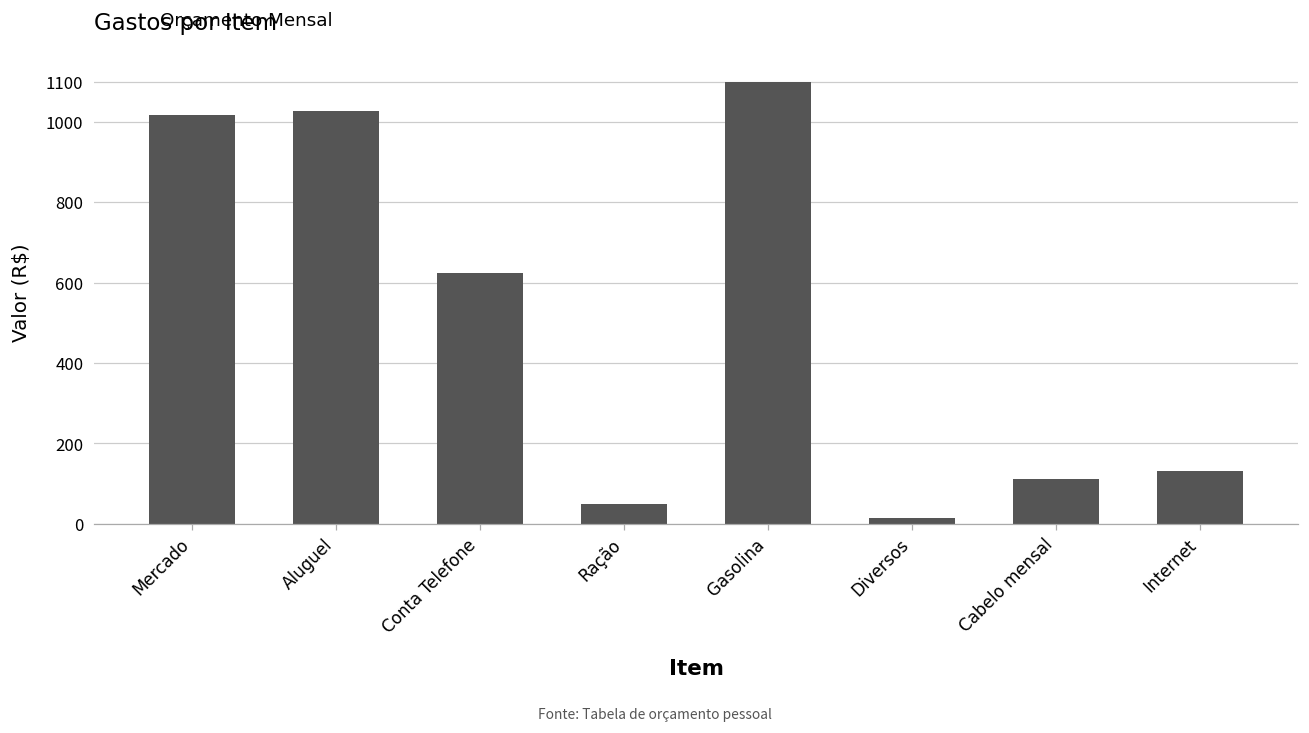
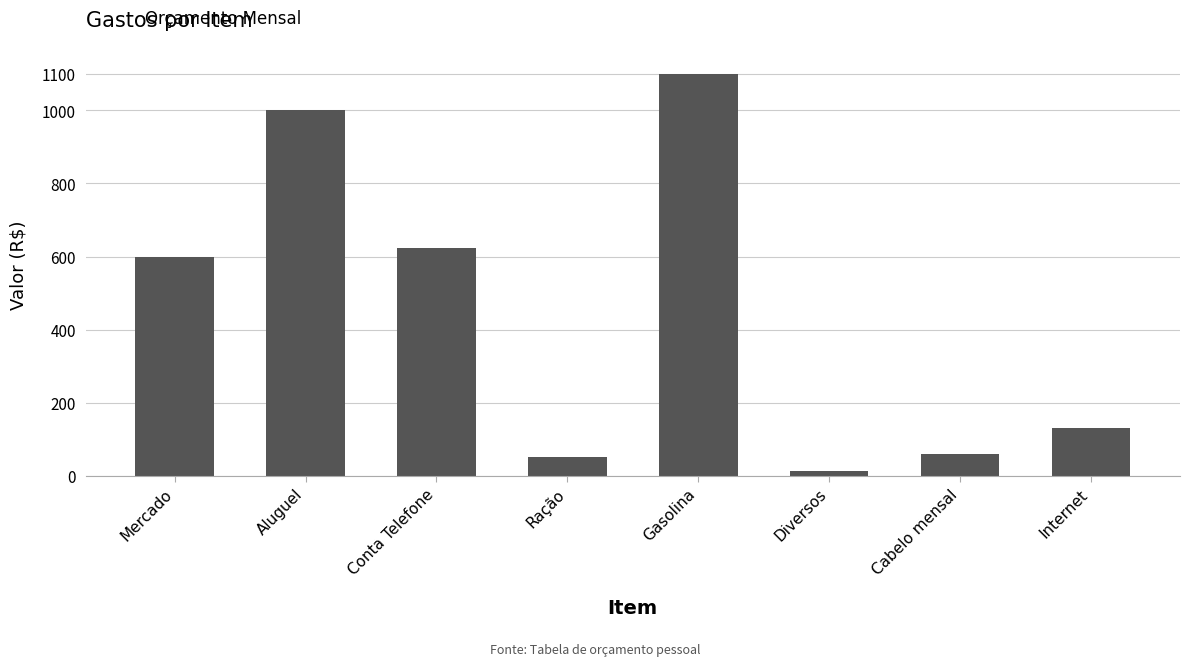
  {
-   "Mercado": 1020,
-   "Aluguel": 1030,
+   "Mercado": 600,
+   "Aluguel": 1000,
    "Conta Telefone": 620,
    "Ração": 50,
    "Gasolina": 1100,
    "Diversos": 10,
-   "Cabelo mensal": 110,
+   "Cabelo mensal": 60,
    "Internet": 130
  }
